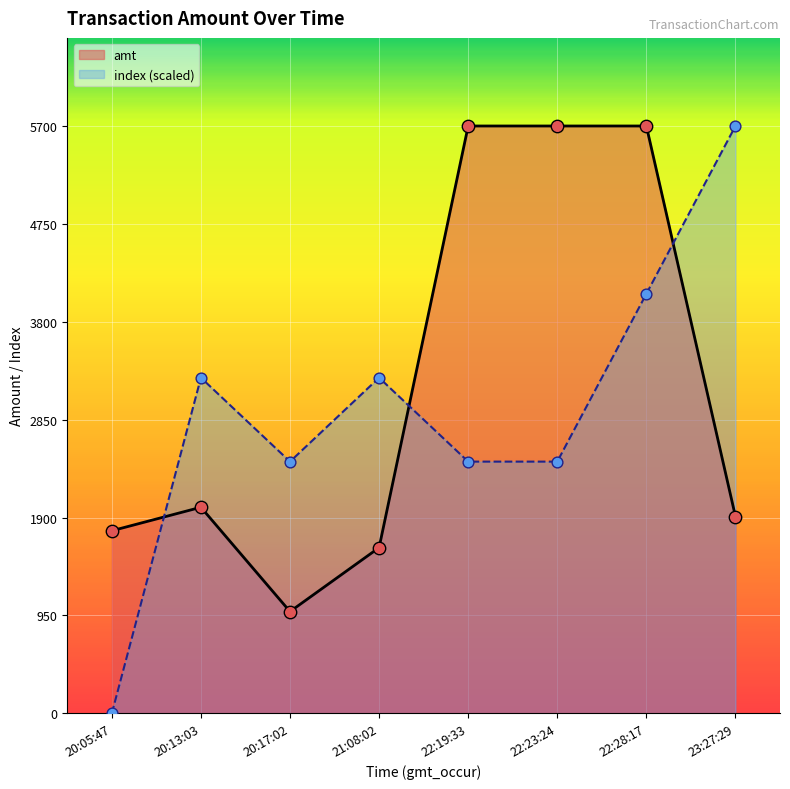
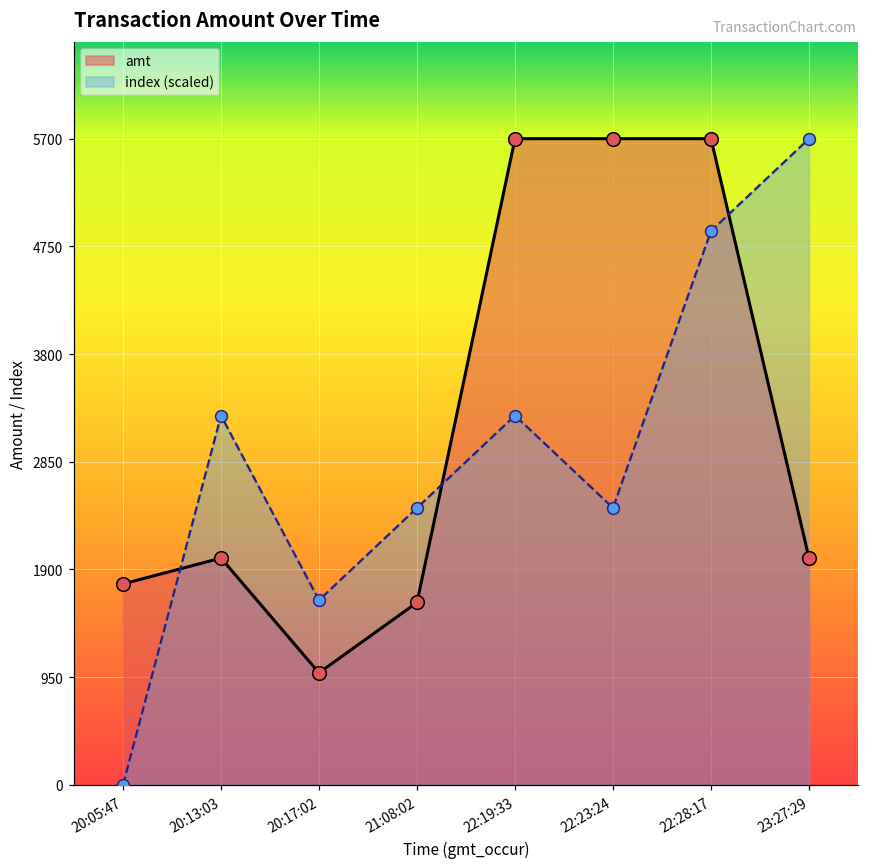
  {
    "amt": {
      "20:05:47": 1770,
      "20:13:03": 2000,
      "20:17:02": 990,
      "21:08:02": 1610,
      "22:19:33": 5700,
      "22:23:24": 5700,
      "22:28:17": 5700,
-     "23:27:29": 1910
+     "23:27:29": 2000
    },
    "index (scaled)": {
      "20:05:47": 0,
      "20:13:03": 3260,
-     "20:17:02": 2440,
-     "21:08:02": 3260,
-     "22:19:33": 2440,
+     "20:17:02": 1630,
+     "21:08:02": 2440,
+     "22:19:33": 3260,
      "22:23:24": 2440,
-     "22:28:17": 4070,
+     "22:28:17": 4890,
      "23:27:29": 5700
    }
  }
